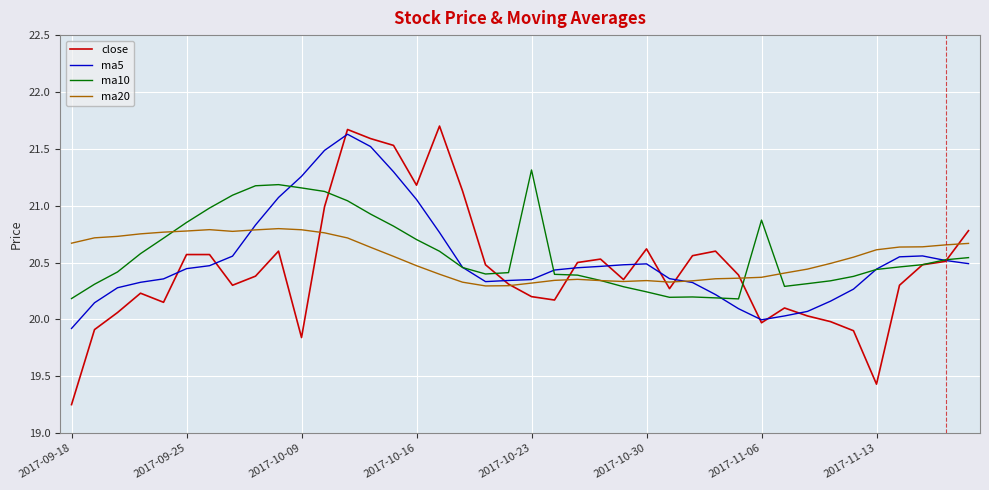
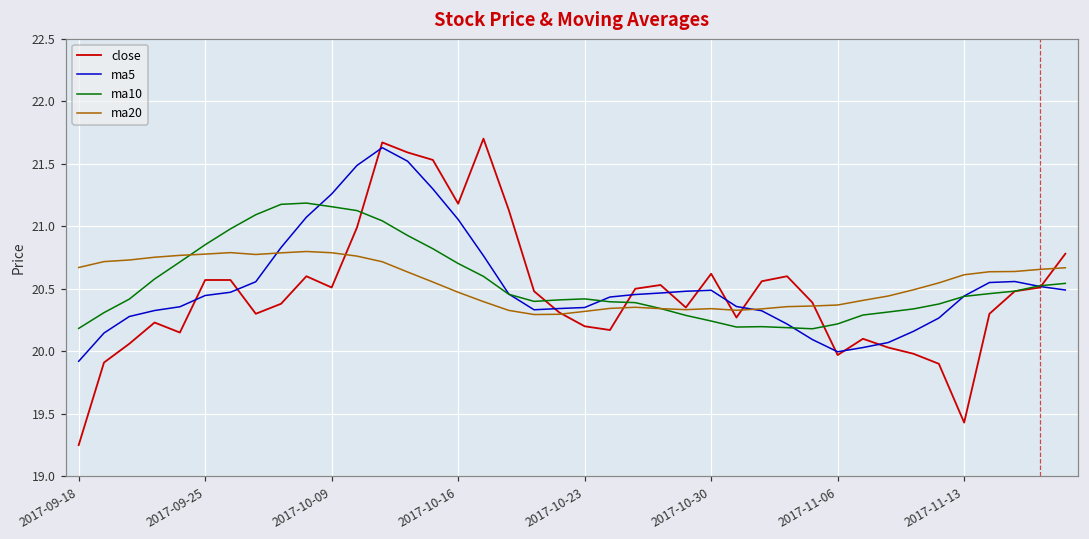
  {
    "close": {
      "2017-09-18": 19.25,
      "2017-09-25": 20.57,
-     "2017-10-09": 19.84,
+     "2017-10-09": 20.51,
      "2017-10-16": 21.18,
      "2017-10-23": 20.20,
      "2017-10-30": 20.62,
      "2017-11-06": 19.97,
      "2017-11-13": 19.43
    },
    "ma5": {
      "2017-09-18": 19.92,
      "2017-09-25": 20.45,
      "2017-10-09": 21.26,
      "2017-10-16": 21.05,
      "2017-10-23": 20.35,
      "2017-10-30": 20.49,
      "2017-11-06": 20.00
    },
    "ma10": {
      "2017-09-18": 20.18,
      "2017-09-25": 20.85,
      "2017-10-09": 21.16,
      "2017-10-16": 20.70,
-     "2017-10-23": 21.31,
+     "2017-10-23": 20.42,
      "2017-10-30": 20.24,
-     "2017-11-06": 20.87
+     "2017-11-06": 20.22
    },
    "ma20": {
      "2017-09-18": 20.67,
      "2017-09-25": 20.78,
      "2017-10-09": 20.79,
      "2017-10-16": 20.47,
      "2017-10-23": 20.32,
      "2017-10-30": 20.34,
      "2017-11-06": 20.37,
      "2017-11-13": 20.61
    }
  }
